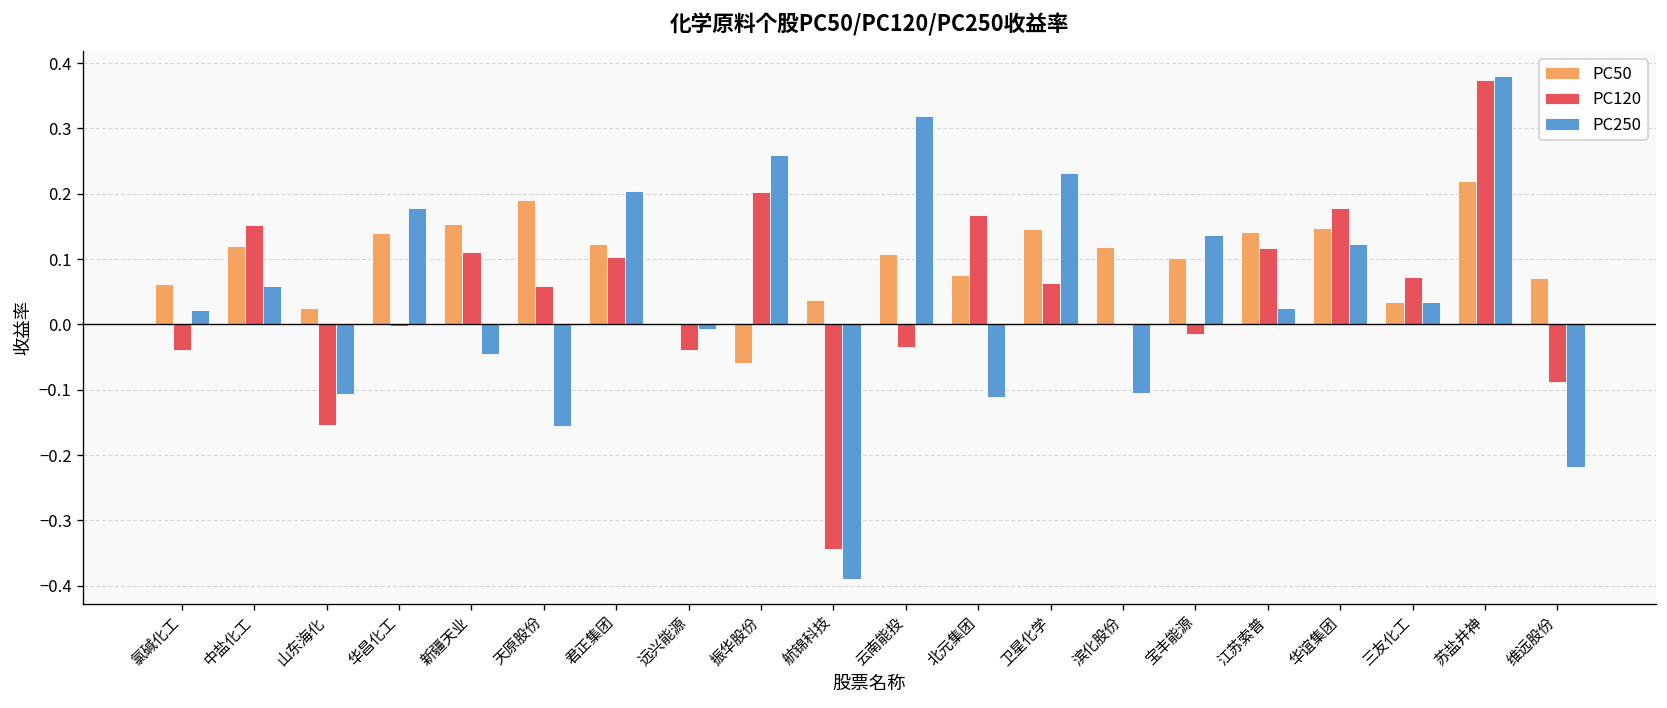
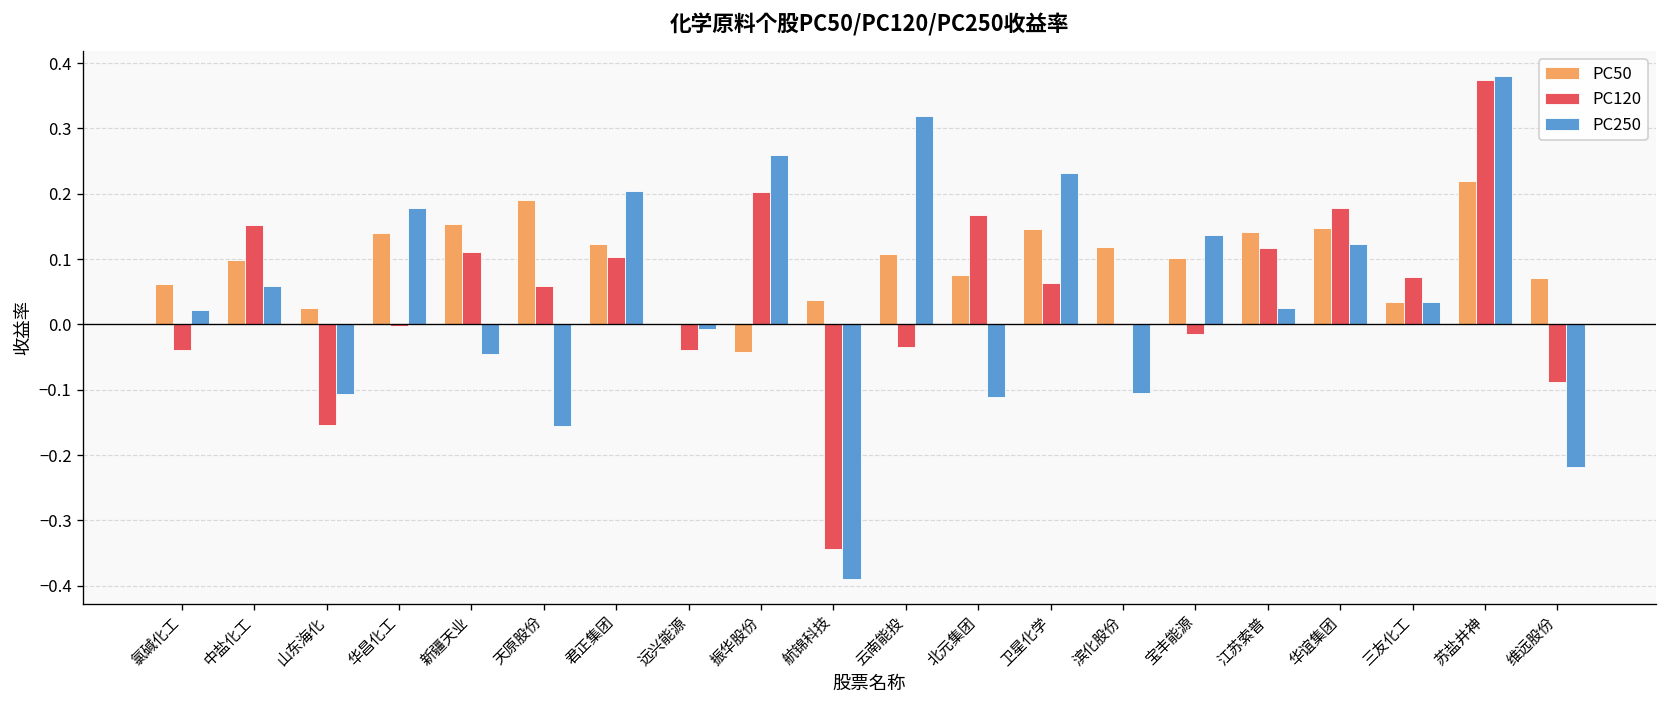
  {
    "PC50": {
      "氯碱化工": 0.06,
-     "中盐化工": 0.12,
+     "中盐化工": 0.10,
      "山东海化": 0.03,
      "华昌化工": 0.14,
      "新疆天业": 0.15,
      "天原股份": 0.19,
      "君正集团": 0.12,
-     "振华股份": -0.06,
+     "振华股份": -0.04,
      "航锦科技": 0.04,
      "云南能投": 0.11,
      "北元集团": 0.08,
      "卫星化学": 0.15,
      "滨化股份": 0.12,
      "宝丰能源": 0.10,
      "江苏索普": 0.14,
      "华谊集团": 0.15,
      "三友化工": 0.03,
      "苏盐井神": 0.22,
      "维远股份": 0.07
    },
    "PC120": {
      "氯碱化工": -0.04,
      "中盐化工": 0.15,
      "山东海化": -0.15,
      "新疆天业": 0.11,
      "天原股份": 0.06,
      "君正集团": 0.10,
      "远兴能源": -0.04,
      "振华股份": 0.20,
      "航锦科技": -0.34,
      "云南能投": -0.04,
      "北元集团": 0.17,
      "卫星化学": 0.06,
      "宝丰能源": -0.02,
      "江苏索普": 0.12,
      "华谊集团": 0.18,
      "三友化工": 0.07,
      "苏盐井神": 0.37,
      "维远股份": -0.09
    },
    "PC250": {
      "氯碱化工": 0.02,
      "中盐化工": 0.06,
      "山东海化": -0.11,
      "华昌化工": 0.18,
      "新疆天业": -0.05,
      "天原股份": -0.16,
      "君正集团": 0.20,
      "远兴能源": -0.01,
      "振华股份": 0.26,
      "航锦科技": -0.39,
      "云南能投": 0.32,
      "北元集团": -0.11,
      "卫星化学": 0.23,
      "滨化股份": -0.10,
      "宝丰能源": 0.14,
      "江苏索普": 0.03,
      "华谊集团": 0.12,
      "三友化工": 0.03,
      "苏盐井神": 0.38,
      "维远股份": -0.22
    }
  }
